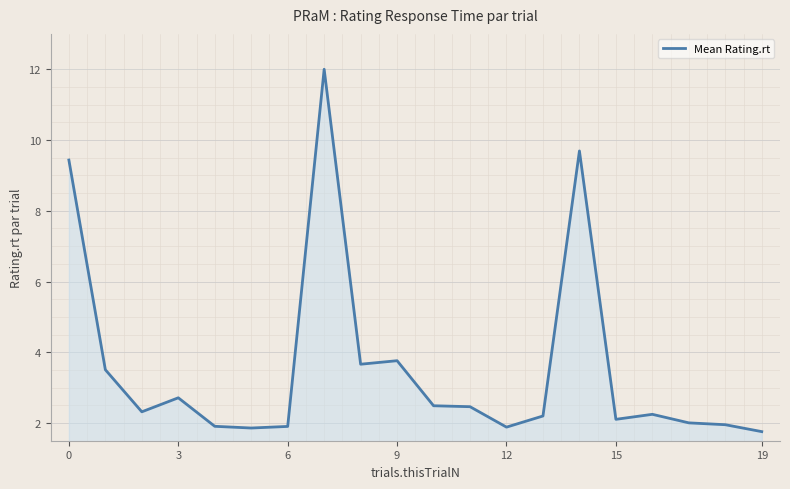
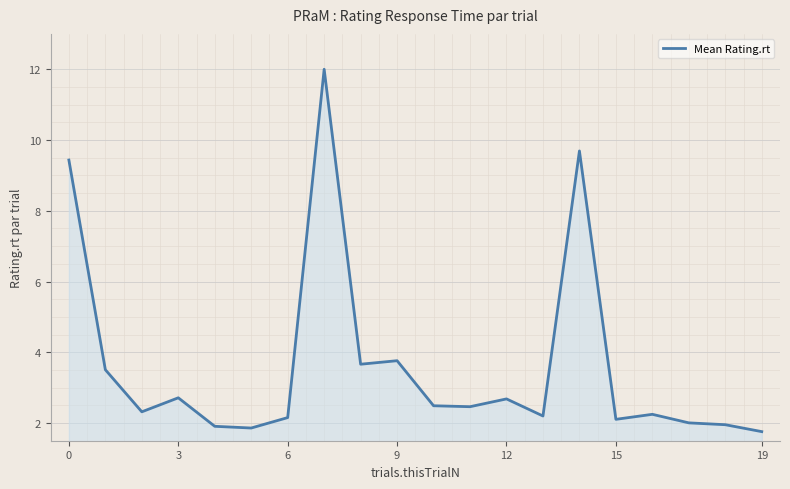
  {
    "0": 9.4,
    "3": 2.7,
-   "6": 1.9,
+   "6": 2.2,
    "9": 3.8,
-   "12": 1.9,
+   "12": 2.7,
    "15": 2.1,
    "19": 1.8
  }
